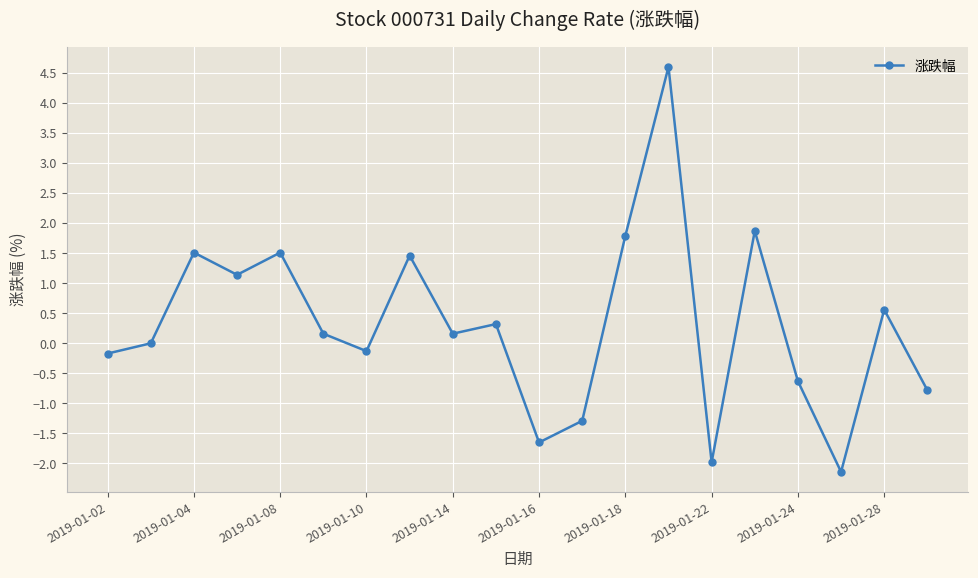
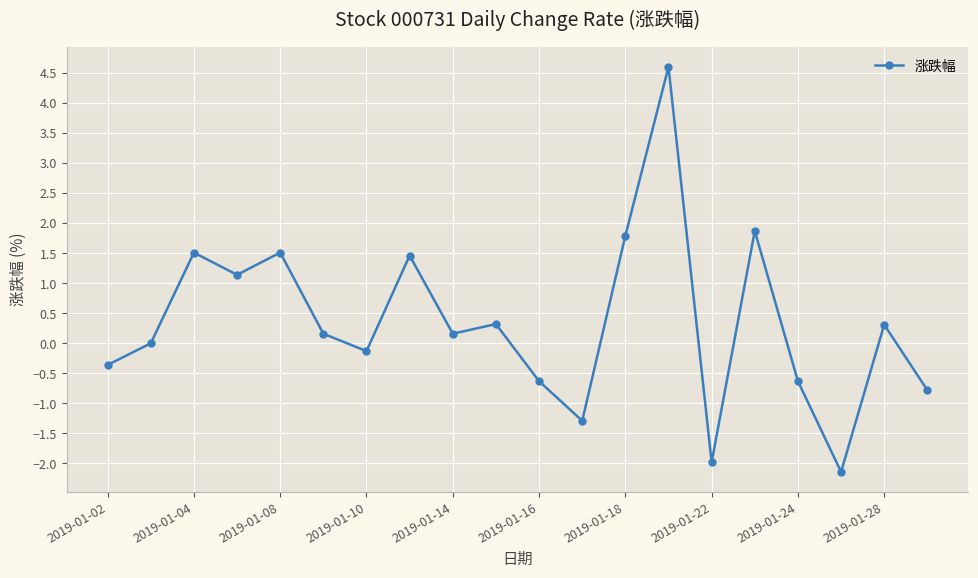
  {
-   "2019-01-02": -0.2,
+   "2019-01-02": -0.4,
    "2019-01-04": 1.5,
    "2019-01-08": 1.5,
    "2019-01-10": -0.1,
    "2019-01-14": 0.2,
-   "2019-01-16": -1.7,
+   "2019-01-16": -0.6,
    "2019-01-18": 1.8,
    "2019-01-22": -2.0,
    "2019-01-24": -0.6,
-   "2019-01-28": 0.6
+   "2019-01-28": 0.3
  }
